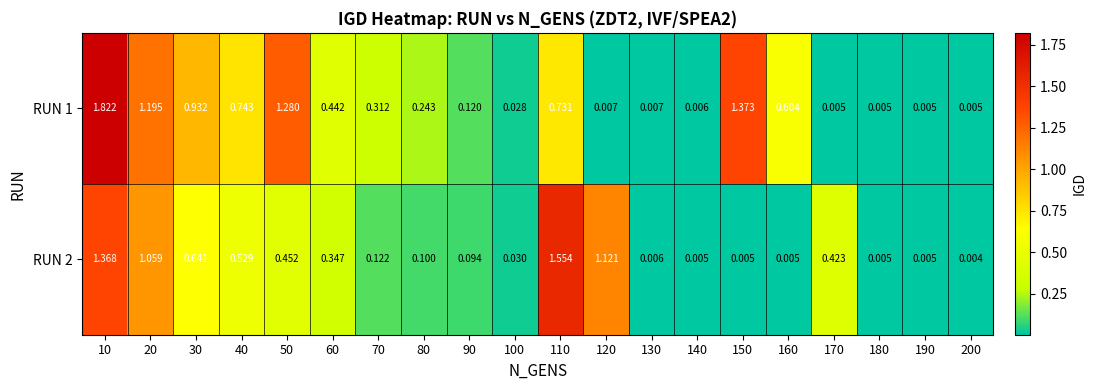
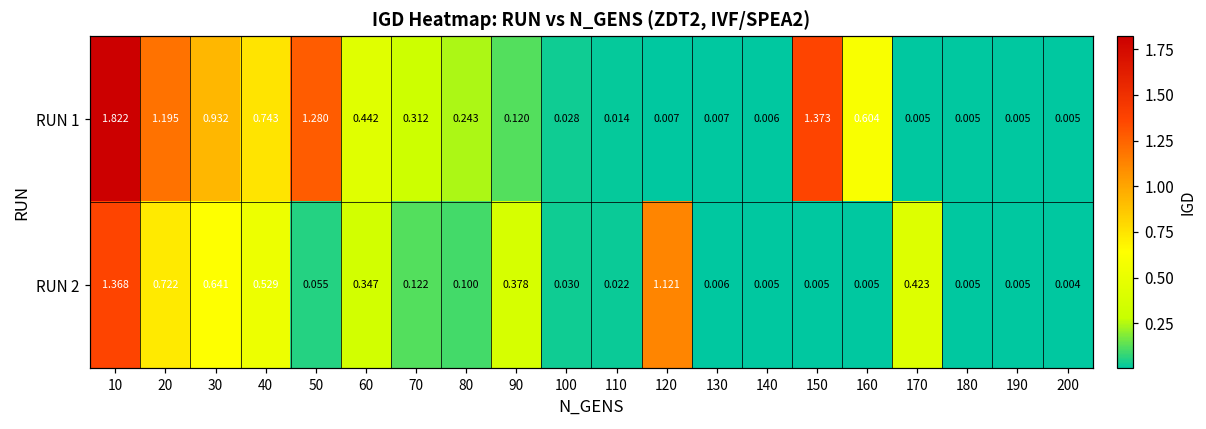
  {
    "RUN 1": {
      "10": 1.822,
      "20": 1.195,
      "30": 0.932,
      "40": 0.743,
      "50": 1.280,
      "60": 0.442,
      "70": 0.312,
      "80": 0.243,
      "90": 0.120,
      "100": 0.028,
-     "110": 0.731,
+     "110": 0.014,
      "120": 0.007,
      "130": 0.007,
      "140": 0.006,
      "150": 1.373,
      "160": 0.604,
      "170": 0.005,
      "180": 0.005,
      "190": 0.005,
      "200": 0.005
    },
    "RUN 2": {
      "10": 1.368,
-     "20": 1.059,
+     "20": 0.722,
      "30": 0.641,
      "40": 0.529,
-     "50": 0.452,
+     "50": 0.055,
      "60": 0.347,
      "70": 0.122,
      "80": 0.100,
-     "90": 0.094,
+     "90": 0.378,
      "100": 0.030,
-     "110": 1.554,
+     "110": 0.022,
      "120": 1.121,
      "130": 0.006,
      "140": 0.005,
      "150": 0.005,
      "160": 0.005,
      "170": 0.423,
      "180": 0.005,
      "190": 0.005,
      "200": 0.004
    }
  }
